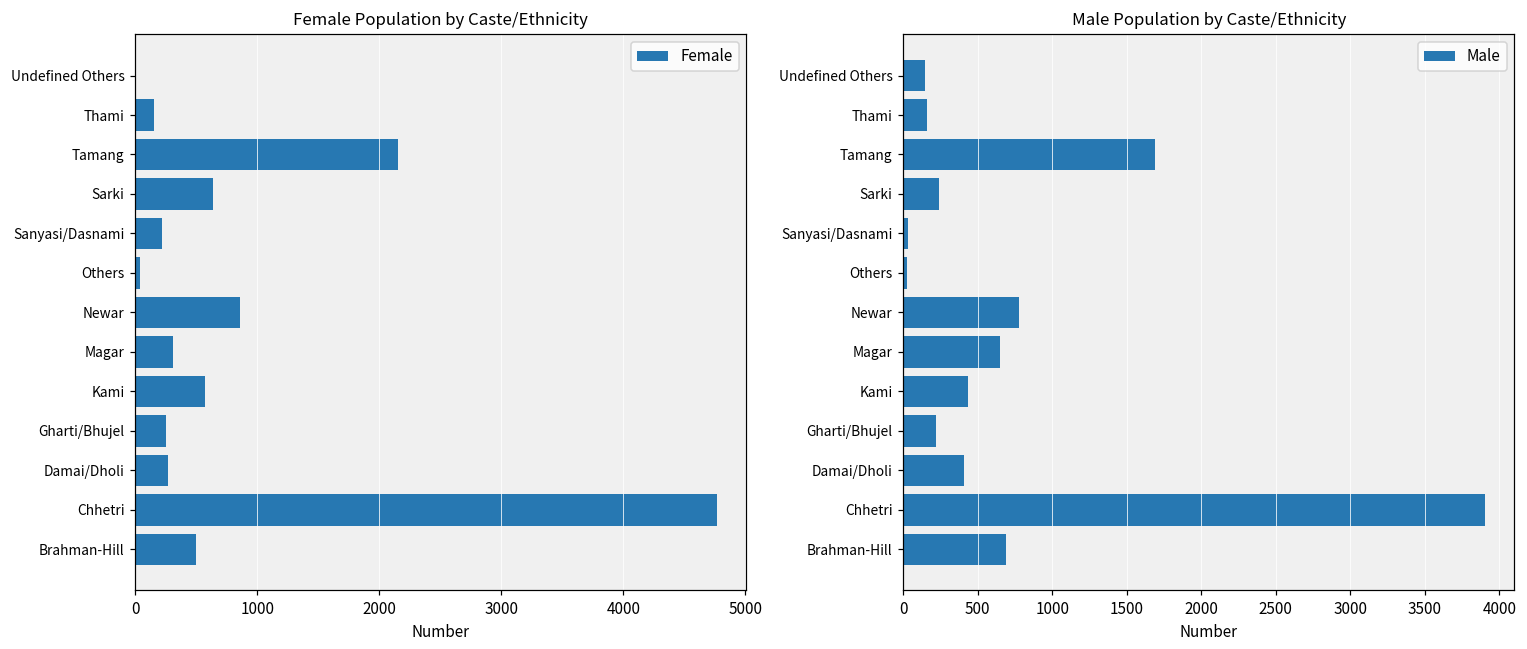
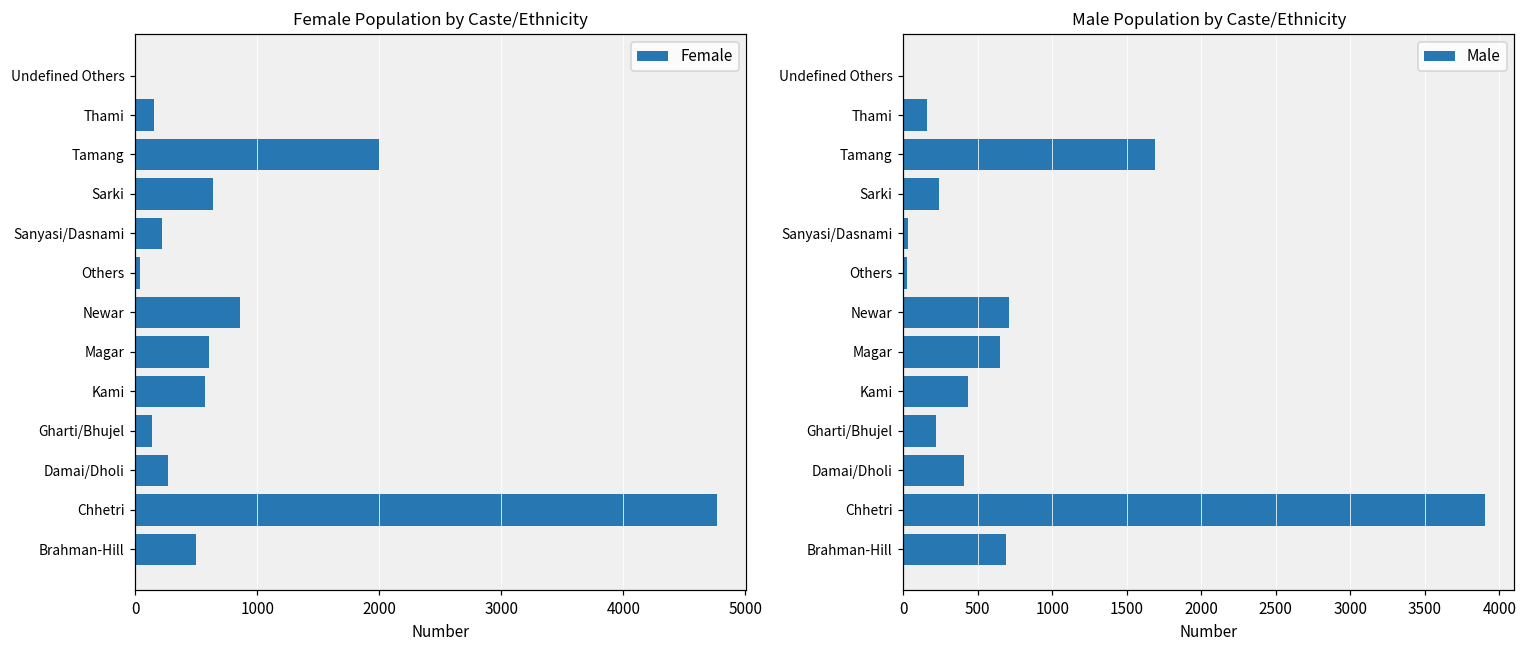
  {
    "Female Population by Caste/Ethnicity": {
      "Thami": 160,
-     "Tamang": 2160,
+     "Tamang": 2000,
      "Sarki": 630,
      "Sanyasi/Dasnami": 220,
      "Others": 40,
      "Newar": 860,
-     "Magar": 310,
+     "Magar": 600,
      "Kami": 570,
-     "Gharti/Bhujel": 250,
+     "Gharti/Bhujel": 140,
      "Damai/Dholi": 270,
      "Chhetri": 4770,
      "Brahman-Hill": 500
    },
    "Male Population by Caste/Ethnicity": {
-     "Undefined Others": 150,
+     "Undefined Others": 0,
      "Thami": 160,
      "Tamang": 1690,
      "Sarki": 240,
      "Sanyasi/Dasnami": 30,
      "Others": 30,
-     "Newar": 780,
+     "Newar": 710,
      "Magar": 650,
      "Kami": 440,
      "Gharti/Bhujel": 220,
      "Damai/Dholi": 410,
      "Chhetri": 3910,
      "Brahman-Hill": 690
    }
  }
